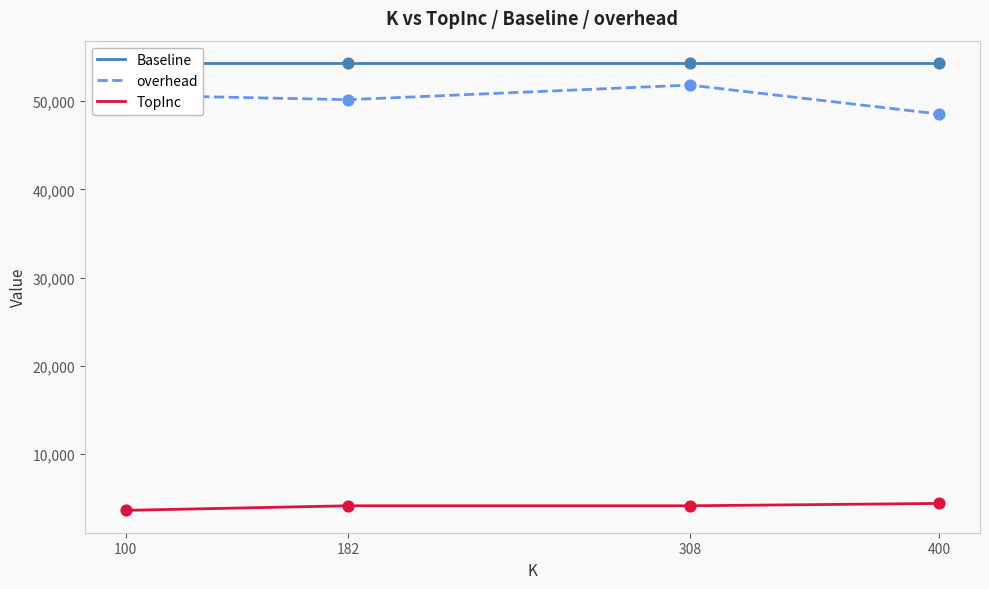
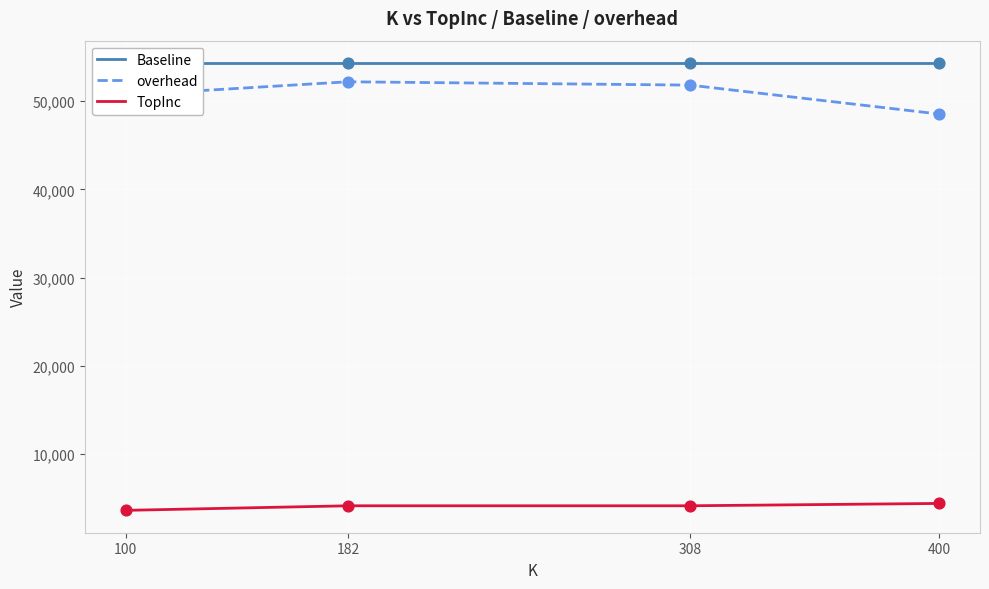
  {
    "Baseline": {
      "182": "54,000",
      "308": "54,000",
      "400": "54,000"
    },
    "overhead": {
-     "182": "50,000",
+     "182": "52,000",
      "308": "52,000",
      "400": "49,000"
    },
    "TopInc": {
      "100": "4,000",
      "182": "4,000",
      "308": "4,000",
      "400": "4,000"
    }
  }
